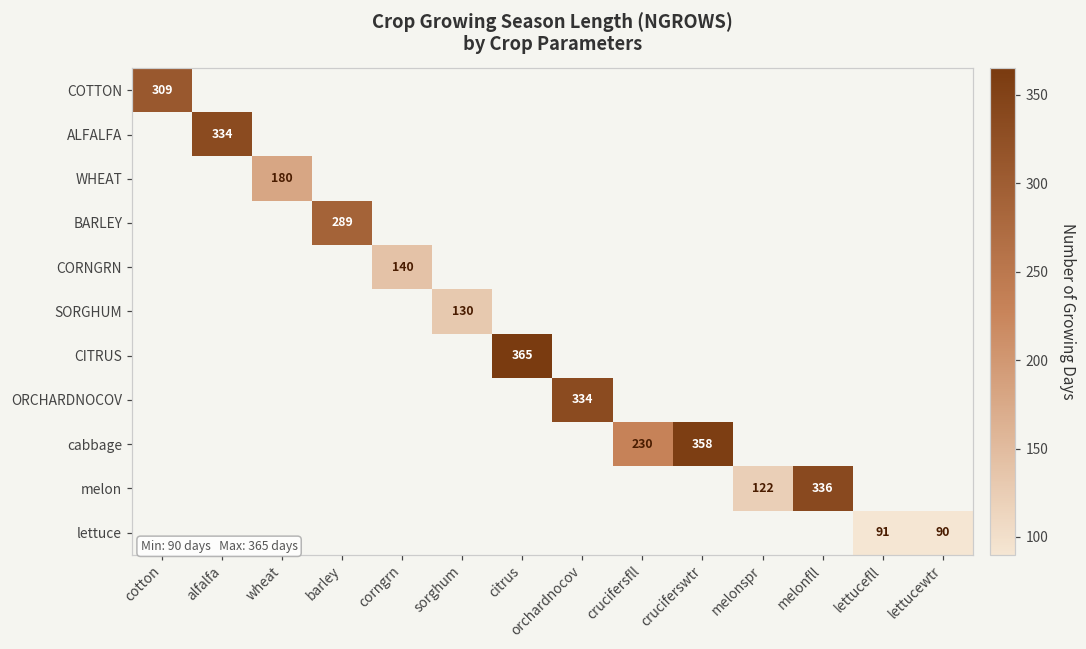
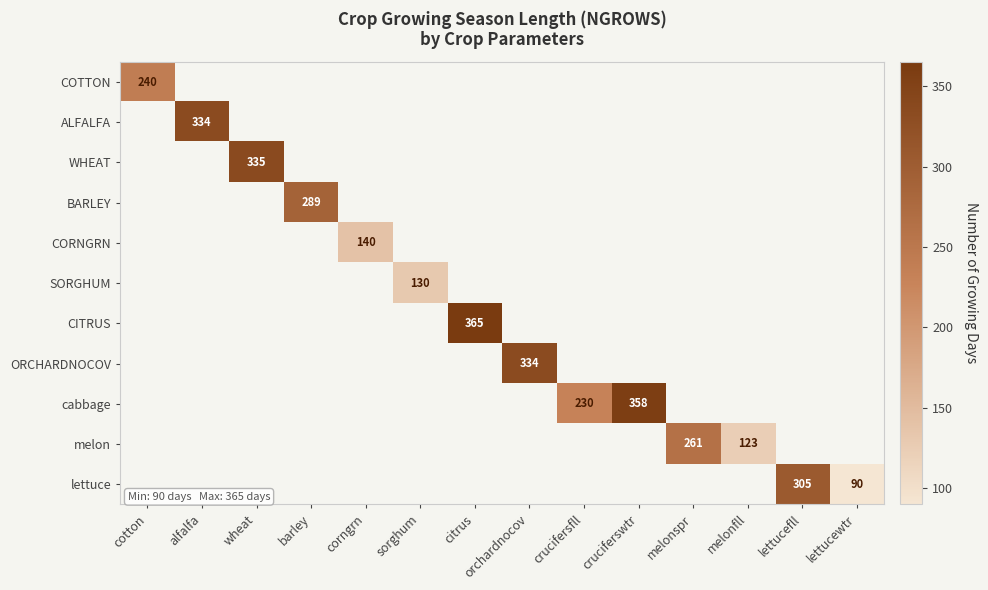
  {
    "COTTON": {
-     "cotton": 309
+     "cotton": 240
    },
    "ALFALFA": {
      "alfalfa": 334
    },
    "WHEAT": {
-     "wheat": 180
+     "wheat": 335
    },
    "BARLEY": {
      "barley": 289
    },
    "CORNGRN": {
      "corngrn": 140
    },
    "SORGHUM": {
      "sorghum": 130
    },
    "CITRUS": {
      "citrus": 365
    },
    "ORCHARDNOCOV": {
      "orchardnocov": 334
    },
    "cabbage": {
      "crucifersfll": 230,
      "cruciferswtr": 358
    },
    "melon": {
-     "melonspr": 122,
-     "melonfll": 336
+     "melonspr": 261,
+     "melonfll": 123
    },
    "lettuce": {
-     "lettucefll": 91,
+     "lettucefll": 305,
      "lettucewtr": 90
    }
  }
